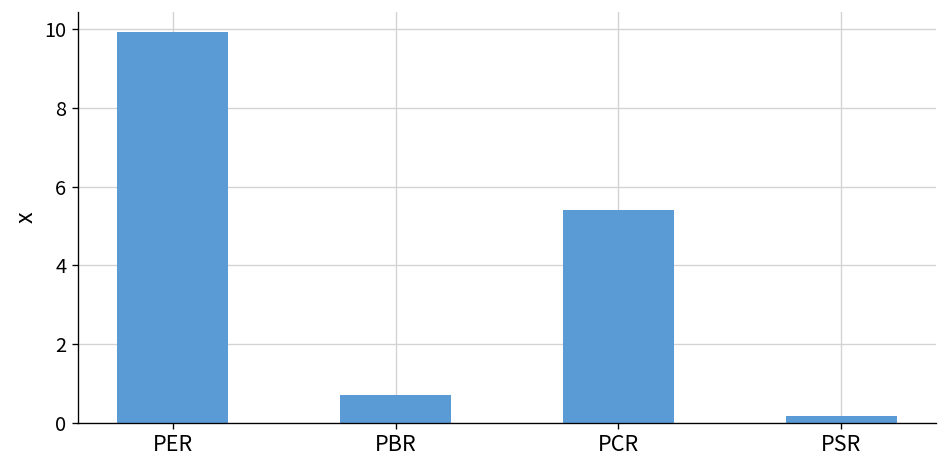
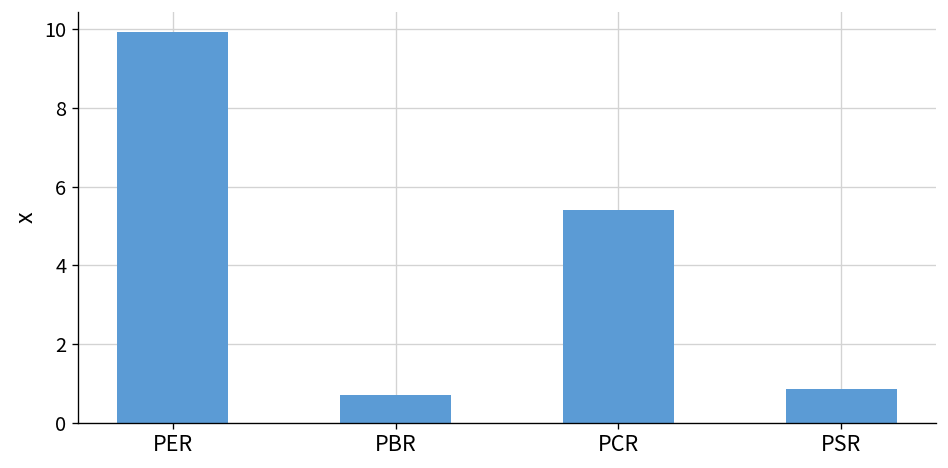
  {
    "PER": 9.9,
    "PBR": 0.7,
    "PCR": 5.4,
-   "PSR": 0.2
+   "PSR": 0.9
  }
